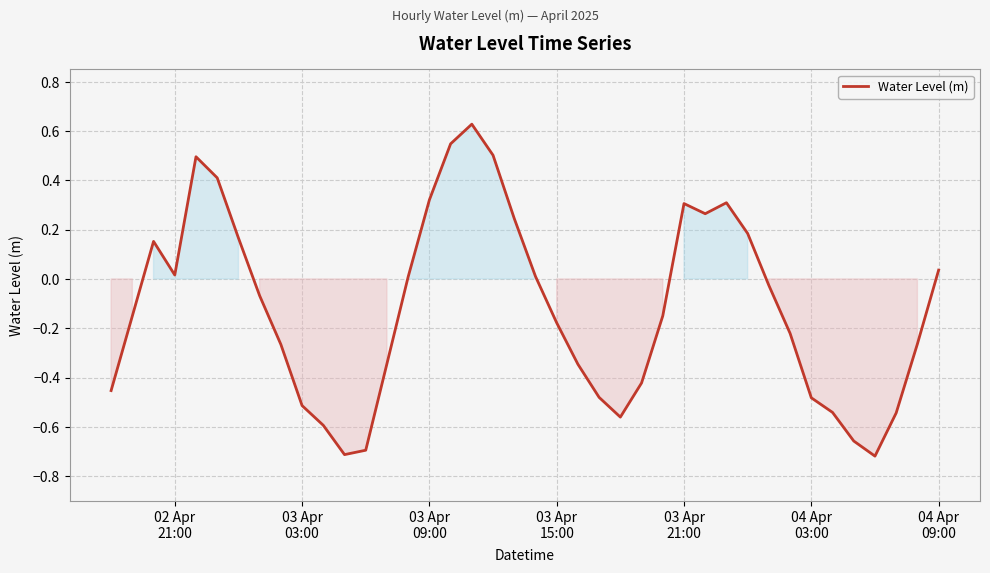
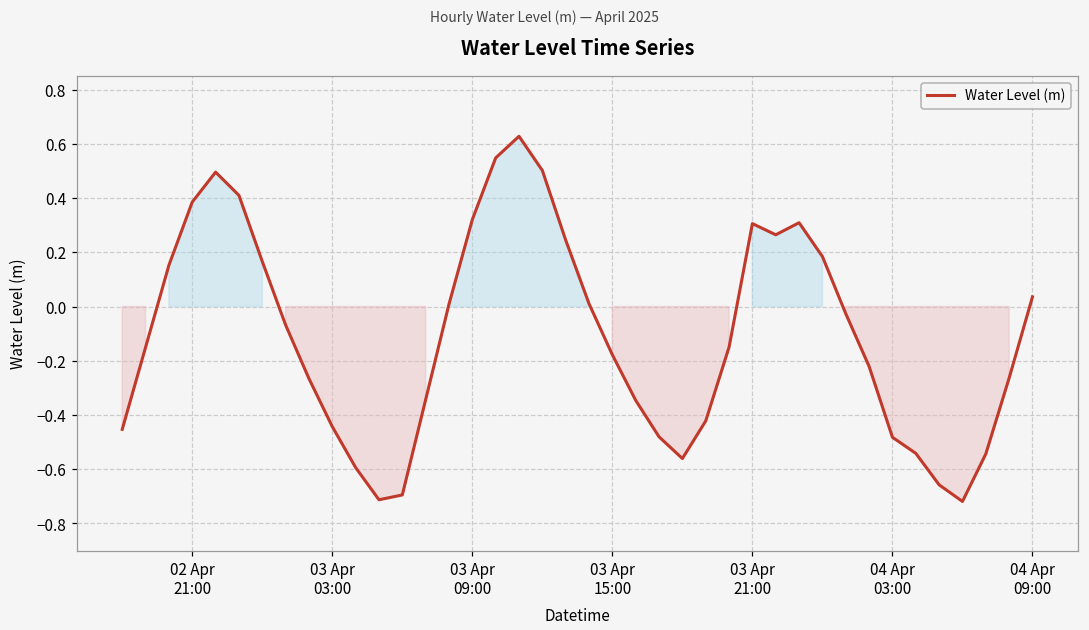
  {
-   "02 Apr 21:00": 0.02,
-   "03 Apr 03:00": -0.51,
+   "02 Apr 21:00": 0.39,
+   "03 Apr 03:00": -0.44,
    "03 Apr 09:00": 0.32,
    "03 Apr 15:00": -0.18,
    "03 Apr 21:00": 0.31,
    "04 Apr 03:00": -0.48,
    "04 Apr 09:00": 0.04
  }
